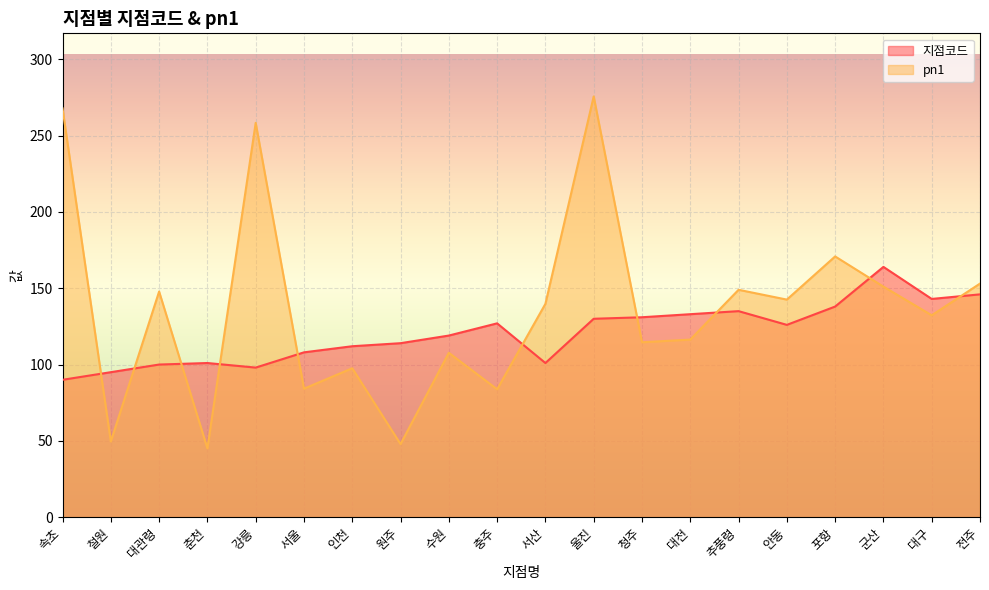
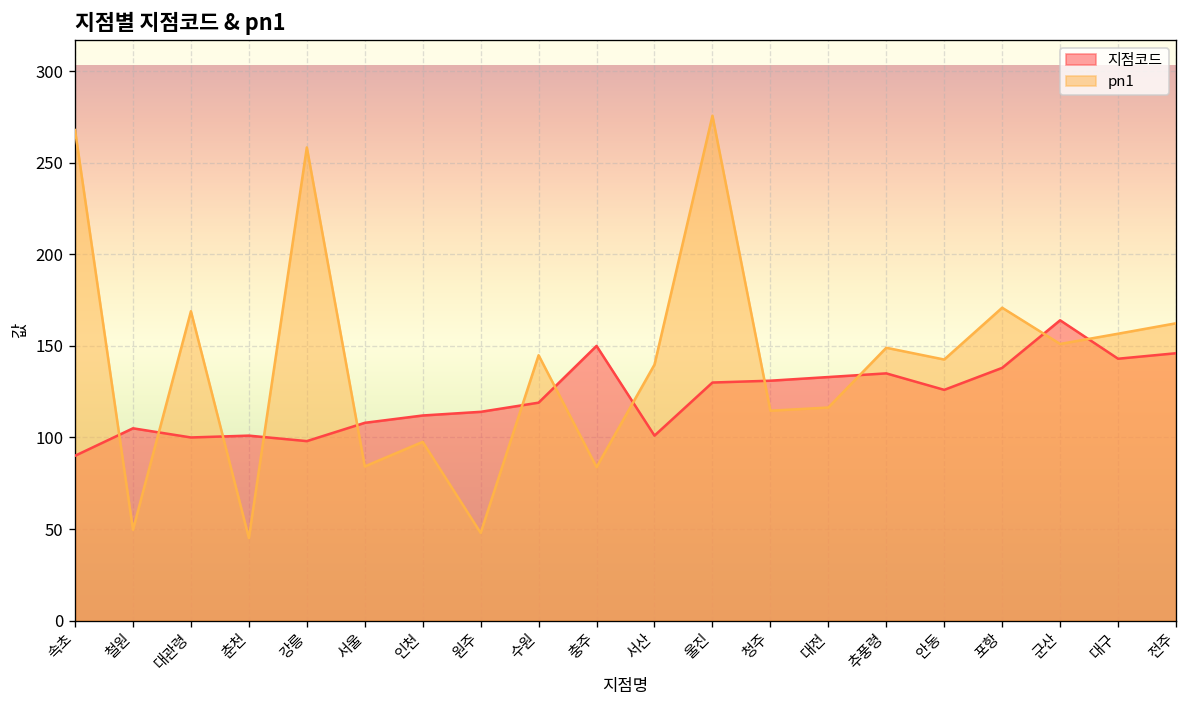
  {
    "지점코드": {
      "속초": 90,
-     "철원": 95,
+     "철원": 105,
      "대관령": 100,
      "춘천": 101,
      "강릉": 98,
      "서울": 108,
      "인천": 112,
      "원주": 114,
      "수원": 119,
-     "충주": 127,
+     "충주": 150,
      "서산": 101,
      "울진": 130,
      "청주": 131,
      "대전": 133,
      "추풍령": 135,
      "안동": 126,
      "포항": 138,
      "군산": 164,
      "대구": 143,
      "전주": 146
    },
    "pn1": {
      "속초": 268,
      "철원": 50,
-     "대관령": 148,
+     "대관령": 169,
      "춘천": 45,
      "강릉": 258,
      "서울": 84,
      "인천": 98,
      "원주": 48,
-     "수원": 108,
+     "수원": 145,
      "충주": 84,
      "서산": 140,
      "울진": 276,
      "청주": 115,
      "대전": 116,
      "추풍령": 149,
      "안동": 143,
      "포항": 171,
      "군산": 151,
-     "대구": 132,
-     "전주": 153
+     "대구": 157,
+     "전주": 162
    }
  }
